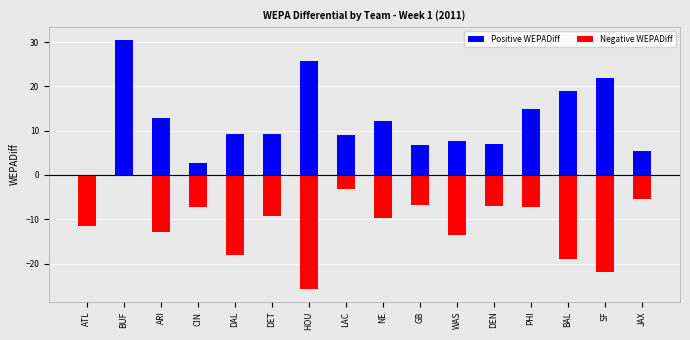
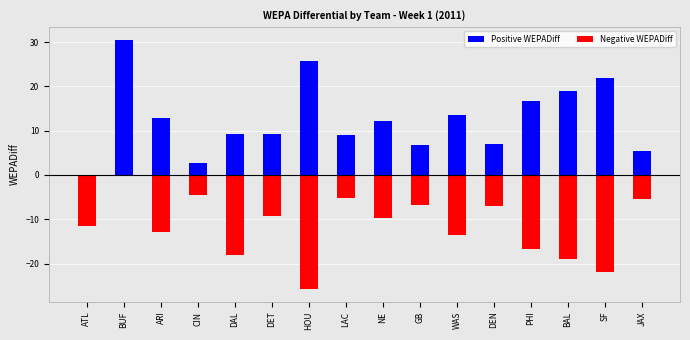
  {
    "Positive WEPADiff": {
      "ATL": 0,
      "BUF": 31,
      "ARI": 13,
      "CIN": 3,
      "DAL": 9,
      "DET": 9,
      "HOU": 26,
      "LAC": 9,
      "NE": 12,
      "GB": 7,
-     "WAS": 8,
+     "WAS": 14,
      "DEN": 7,
-     "PHI": 15,
+     "PHI": 17,
      "BAL": 19,
      "SF": 22,
      "JAX": 5
    },
    "Negative WEPADiff": {
      "ATL": -11,
      "BUF": 0,
      "ARI": -13,
-     "CIN": -7,
+     "CIN": -5,
      "DAL": -18,
      "DET": -9,
      "HOU": -26,
-     "LAC": -3,
+     "LAC": -5,
      "NE": -10,
      "GB": -7,
      "WAS": -14,
      "DEN": -7,
-     "PHI": -7,
+     "PHI": -17,
      "BAL": -19,
      "SF": -22,
      "JAX": -5
    }
  }
